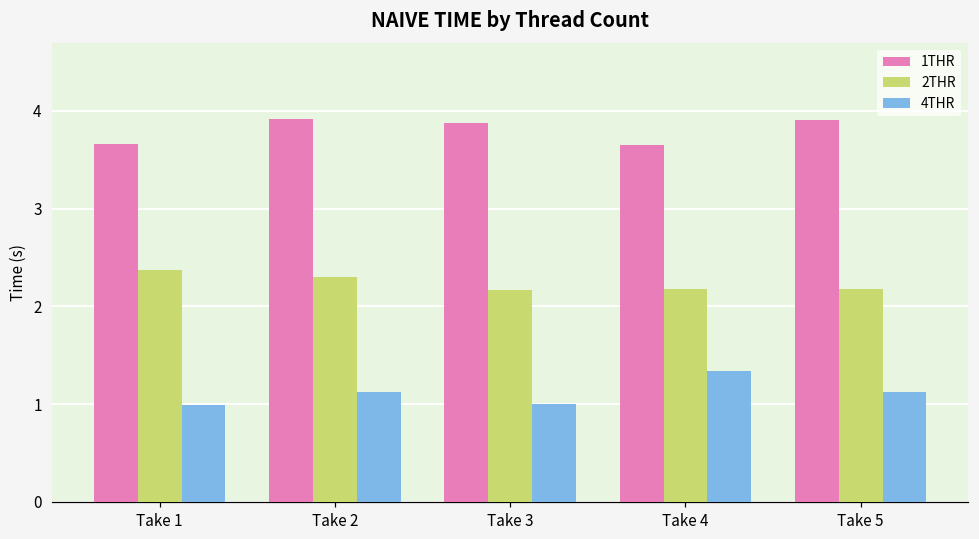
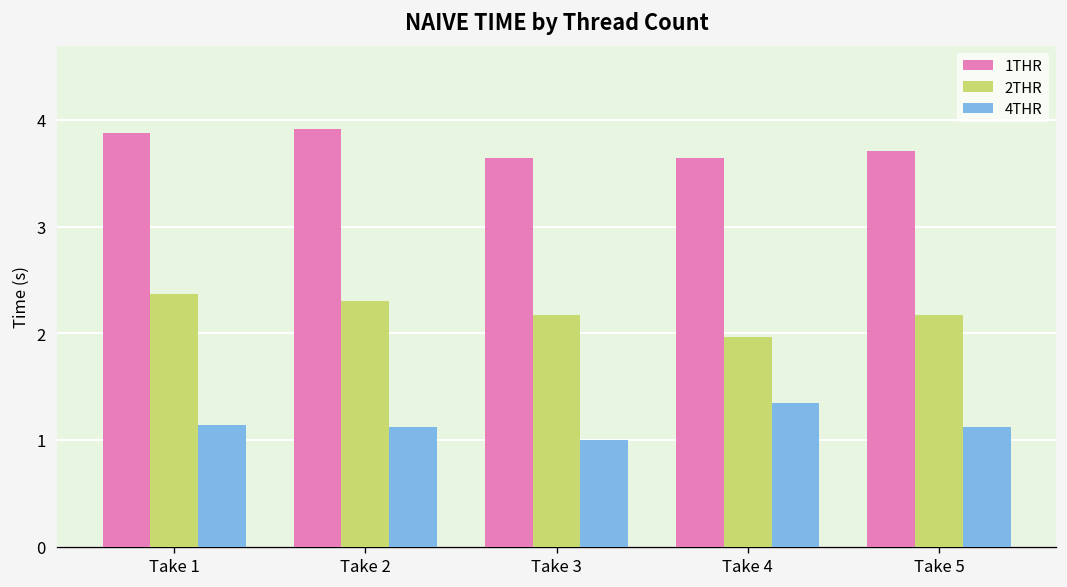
  {
    "1THR": {
-     "Take 1": 3.7,
+     "Take 1": 3.9,
      "Take 2": 3.9,
-     "Take 3": 3.9,
+     "Take 3": 3.6,
      "Take 4": 3.6,
-     "Take 5": 3.9
+     "Take 5": 3.7
    },
    "2THR": {
      "Take 1": 2.4,
      "Take 2": 2.3,
      "Take 3": 2.2,
-     "Take 4": 2.2,
+     "Take 4": 2.0,
      "Take 5": 2.2
    },
    "4THR": {
-     "Take 1": 1.0,
+     "Take 1": 1.1,
      "Take 2": 1.1,
      "Take 3": 1.0,
      "Take 4": 1.3,
      "Take 5": 1.1
    }
  }
